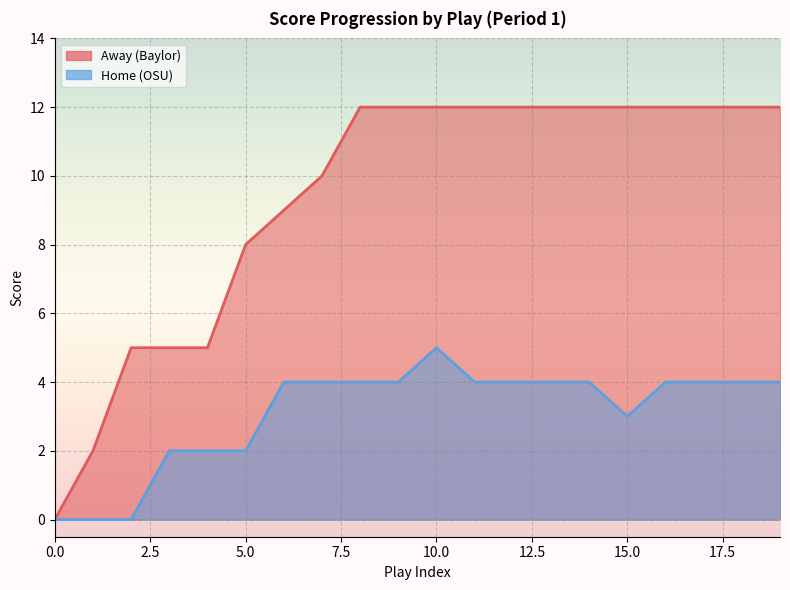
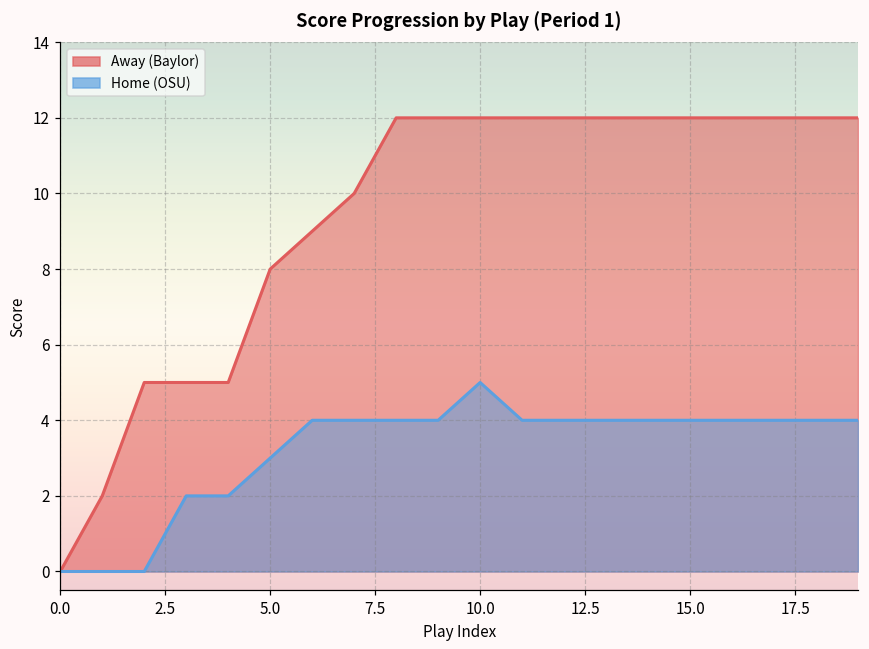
  {
    "Away (Baylor)": {
      "5.0": 8,
      "10.0": 12,
      "15.0": 12
    },
    "Home (OSU)": {
-     "5.0": 2,
+     "5.0": 3,
      "10.0": 5,
-     "15.0": 3
+     "15.0": 4
    }
  }
